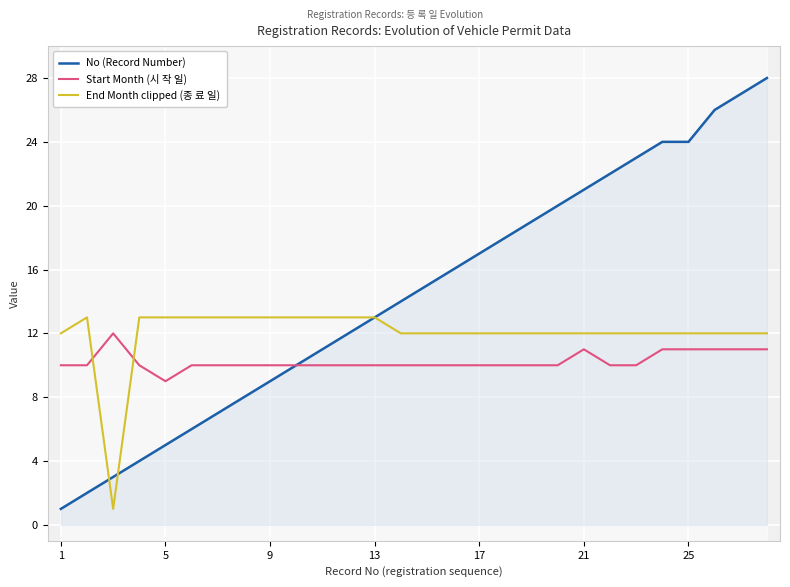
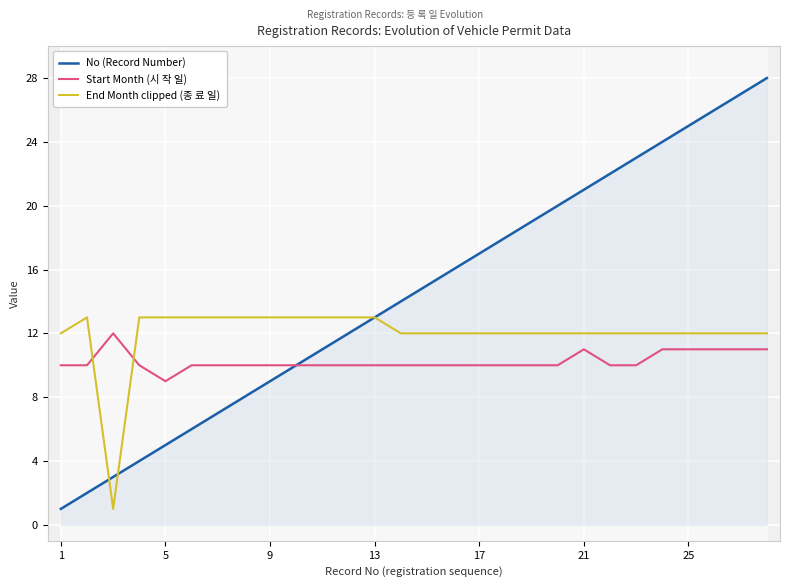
  {
    "No (Record Number)": {
      "1": 1,
      "5": 5,
      "9": 9,
      "17": 17,
      "21": 21,
-     "25": 24
+     "25": 25
    },
    "Start Month (시 작 일)": {
      "1": 10,
      "5": 9,
      "9": 10,
      "13": 10,
      "17": 10,
      "21": 11,
      "25": 11
    },
    "End Month clipped (종 료 일)": {
      "1": 12,
      "5": 13,
      "9": 13,
      "17": 12,
      "21": 12,
      "25": 12
    }
  }
